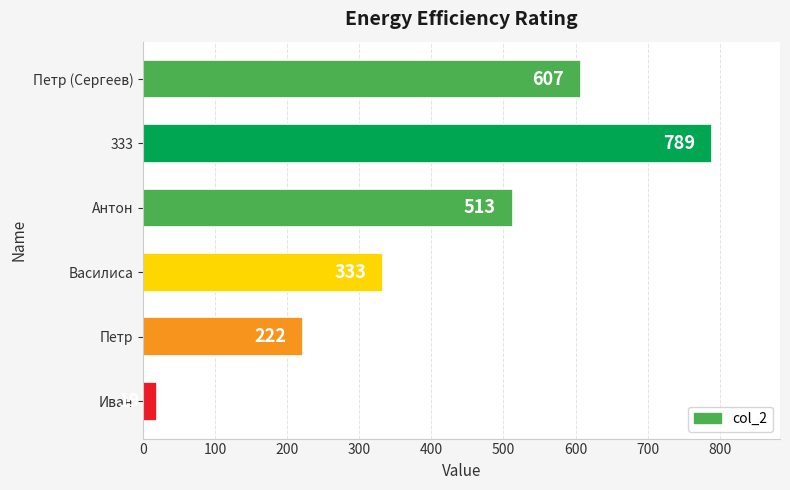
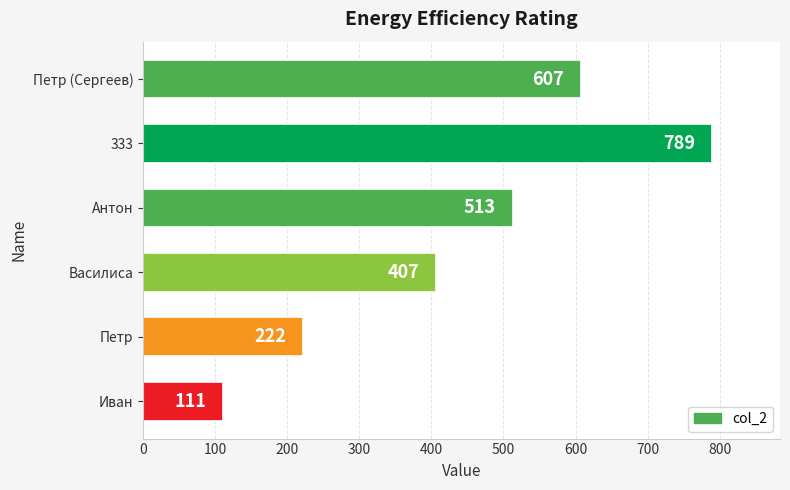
  {
    "Петр (Сергеев)": 607,
    "333": 789,
    "Антон": 513,
-   "Василиса": 333,
+   "Василиса": 407,
    "Петр": 222,
-   "Иван": 20
+   "Иван": 110
  }
